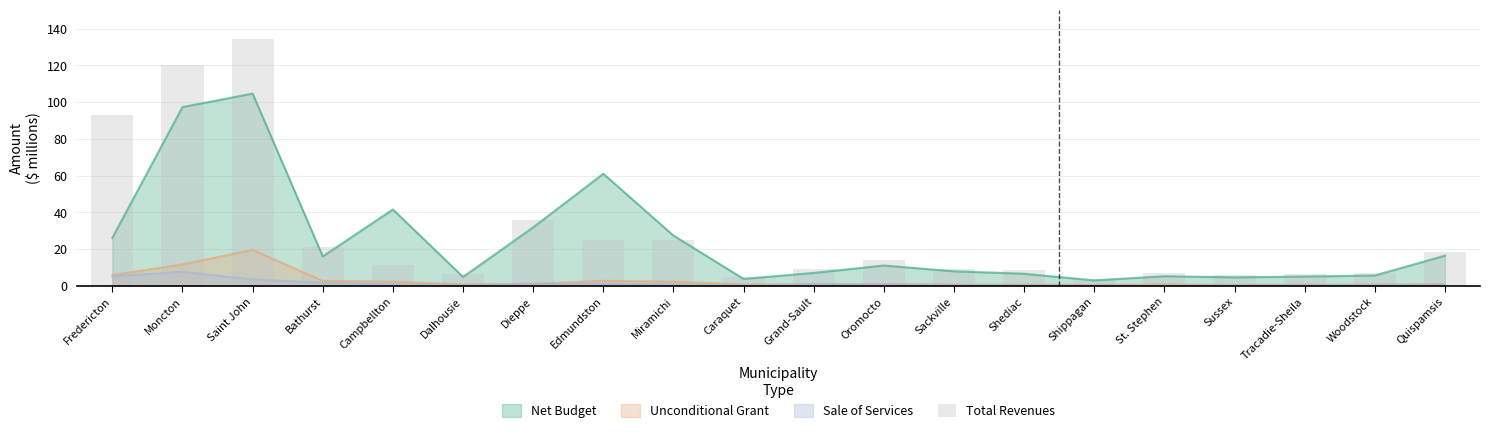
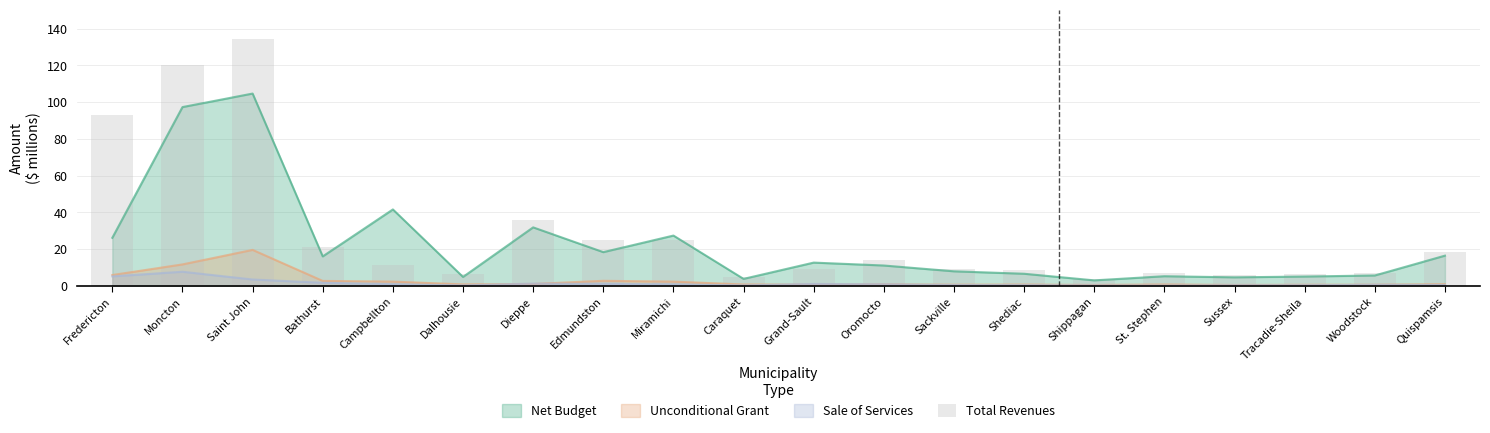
  {
    "Net Budget": {
      "Fredericton": 26,
      "Moncton": 97,
      "Saint John": 105,
      "Bathurst": 16,
      "Campbellton": 42,
      "Dalhousie": 5,
      "Dieppe": 32,
-     "Edmundston": 61,
+     "Edmundston": 18,
      "Miramichi": 27,
      "Caraquet": 4,
-     "Grand-Sault": 7,
+     "Grand-Sault": 13,
      "Oromocto": 11,
      "Sackville": 8,
      "Shediac": 7,
      "Shippagan": 3,
      "St. Stephen": 5,
      "Sussex": 5,
      "Tracadie-Sheila": 5,
      "Woodstock": 6,
      "Quispamsis": 16
    }
  }
